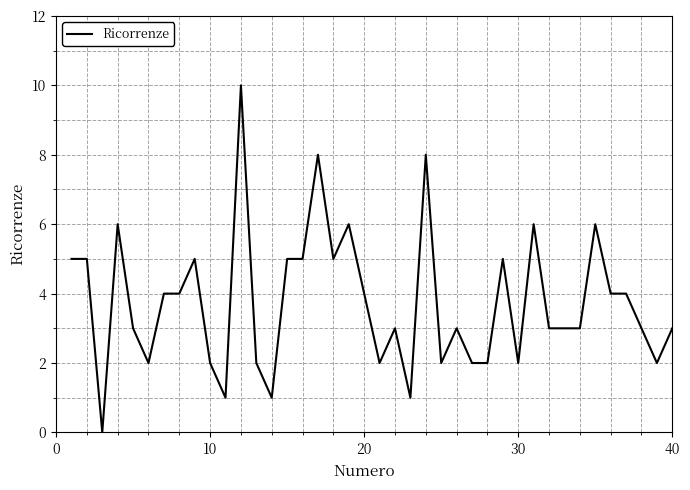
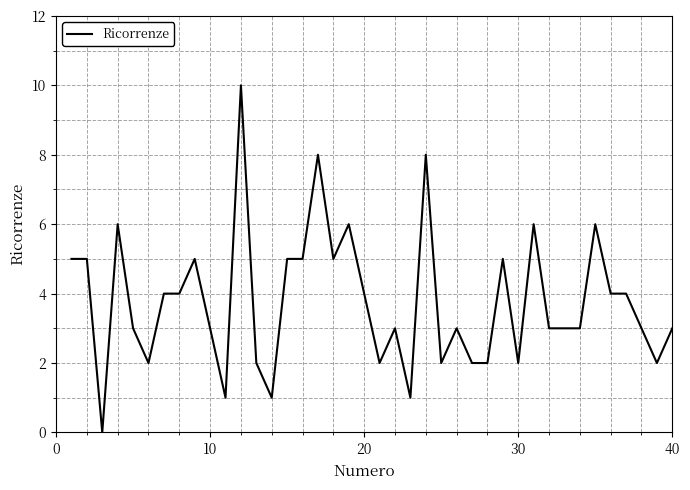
  {
-   "10": 2,
+   "10": 3,
    "20": 4,
    "30": 2,
    "40": 3
  }
